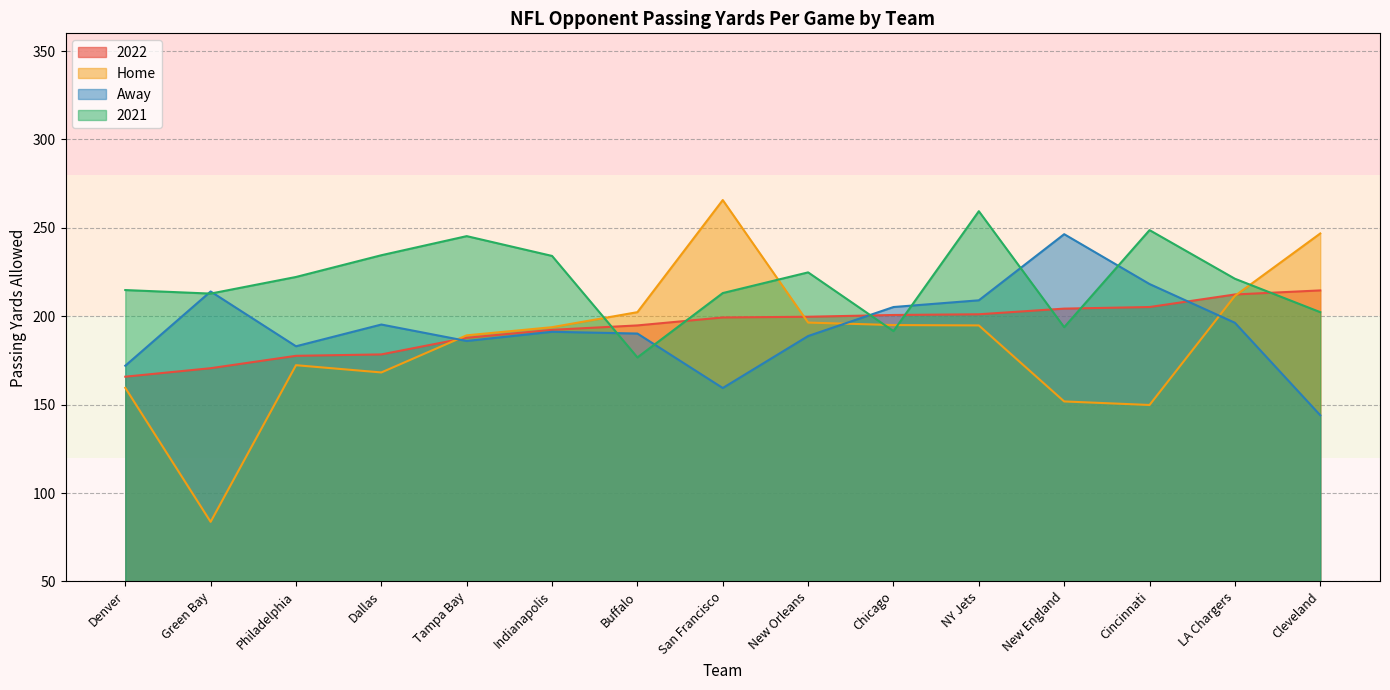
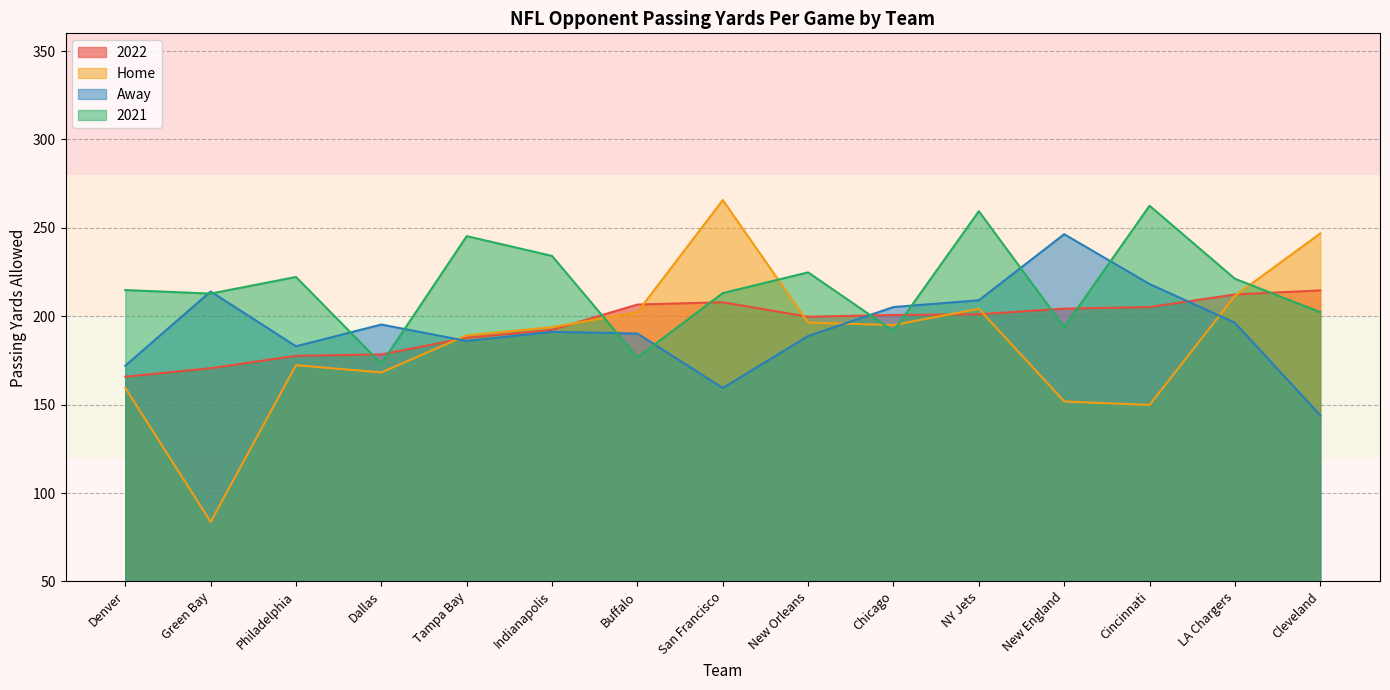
  {
    "2022": {
      "Denver": 166,
      "Green Bay": 171,
      "Philadelphia": 178,
      "Dallas": 178,
-     "Buffalo": 195,
-     "San Francisco": 199,
+     "Buffalo": 207,
+     "San Francisco": 208,
      "New Orleans": 200,
      "Chicago": 201,
      "NY Jets": 201,
      "New England": 204,
      "Cincinnati": 205,
      "Cleveland": 215
    },
    "Home": {
      "Denver": 160,
      "Green Bay": 84,
      "Philadelphia": 172,
      "Dallas": 168,
      "Indianapolis": 194,
      "Buffalo": 202,
      "San Francisco": 266,
      "New Orleans": 196,
      "Chicago": 195,
-     "NY Jets": 195,
+     "NY Jets": 204,
      "New England": 152,
      "Cincinnati": 150,
      "Cleveland": 247
    },
    "Away": {
      "Denver": 172,
      "Philadelphia": 183,
      "Dallas": 195,
      "Tampa Bay": 186,
      "Buffalo": 190,
      "San Francisco": 159,
      "New Orleans": 189,
      "Chicago": 205,
      "NY Jets": 209,
      "New England": 246,
      "Cincinnati": 218,
      "LA Chargers": 196,
      "Cleveland": 144
    },
    "2021": {
      "Denver": 215,
      "Philadelphia": 222,
-     "Dallas": 235,
+     "Dallas": 173,
      "Tampa Bay": 245,
      "Indianapolis": 234,
      "Buffalo": 177,
      "San Francisco": 213,
      "New Orleans": 225,
      "Chicago": 192,
      "NY Jets": 259,
      "New England": 194,
-     "Cincinnati": 249,
+     "Cincinnati": 263,
      "LA Chargers": 221,
      "Cleveland": 202
    }
  }
